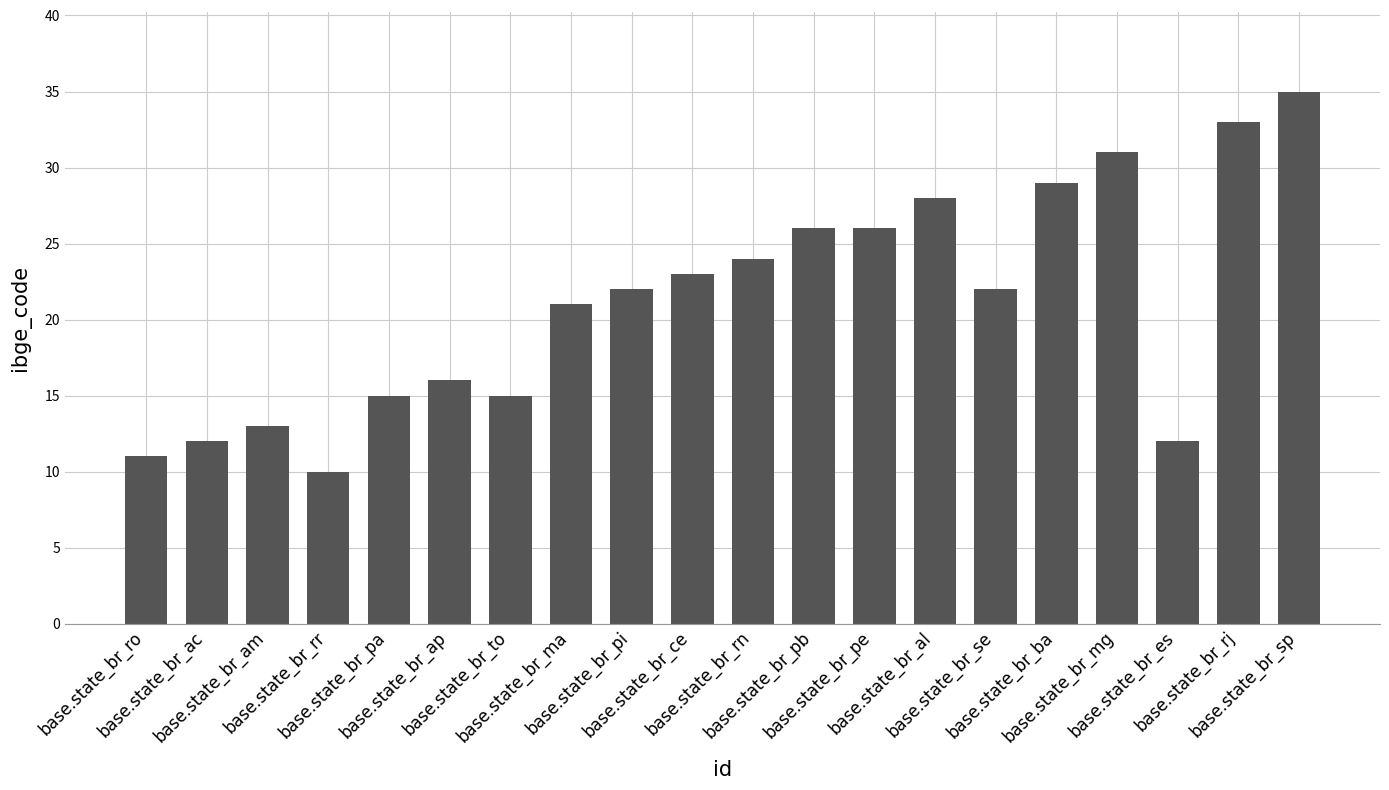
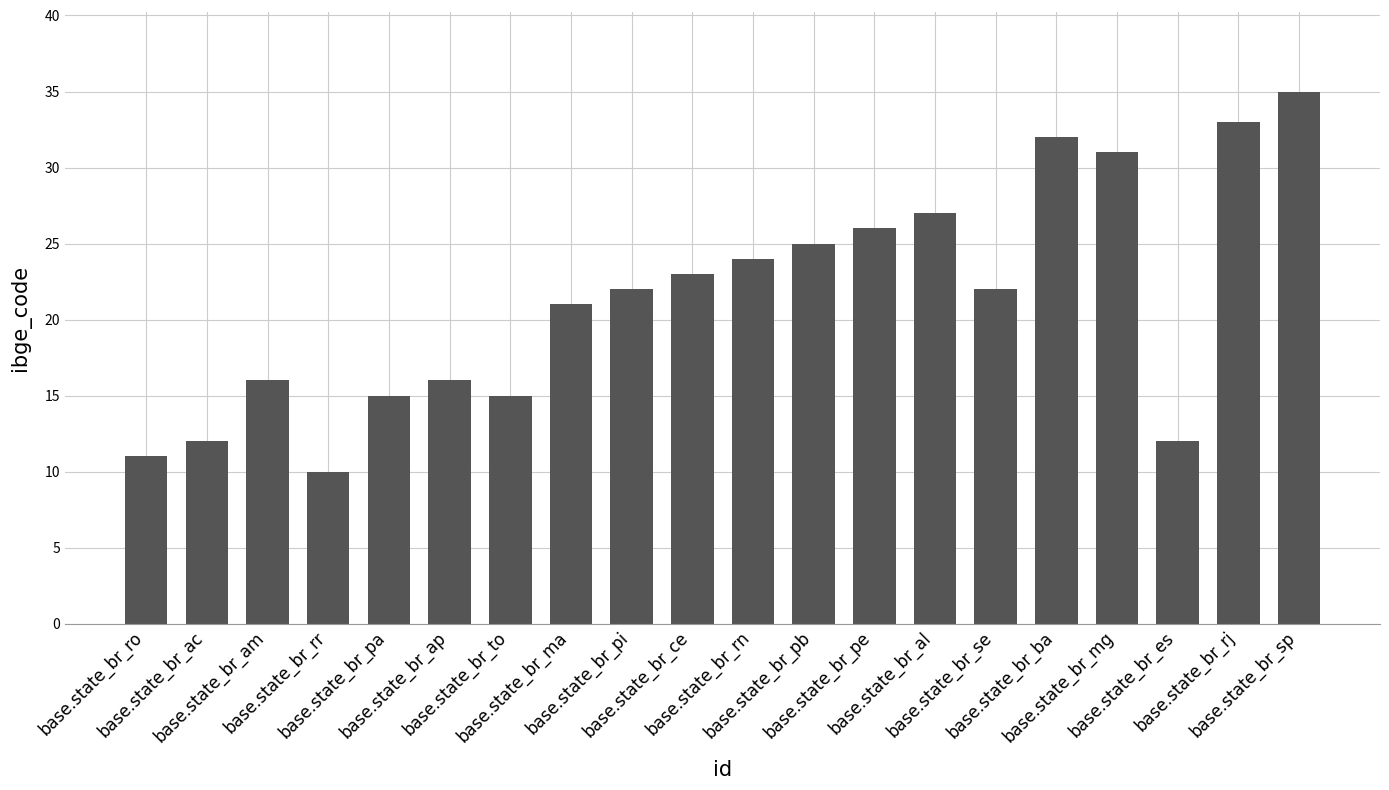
  {
    "base.state_br_ro": 11,
    "base.state_br_ac": 12,
-   "base.state_br_am": 13,
+   "base.state_br_am": 16,
    "base.state_br_rr": 10,
    "base.state_br_pa": 15,
    "base.state_br_ap": 16,
    "base.state_br_to": 15,
    "base.state_br_ma": 21,
    "base.state_br_pi": 22,
    "base.state_br_ce": 23,
    "base.state_br_rn": 24,
-   "base.state_br_pb": 26,
+   "base.state_br_pb": 25,
    "base.state_br_pe": 26,
-   "base.state_br_al": 28,
+   "base.state_br_al": 27,
    "base.state_br_se": 22,
-   "base.state_br_ba": 29,
+   "base.state_br_ba": 32,
    "base.state_br_mg": 31,
    "base.state_br_es": 12,
    "base.state_br_rj": 33,
    "base.state_br_sp": 35
  }
